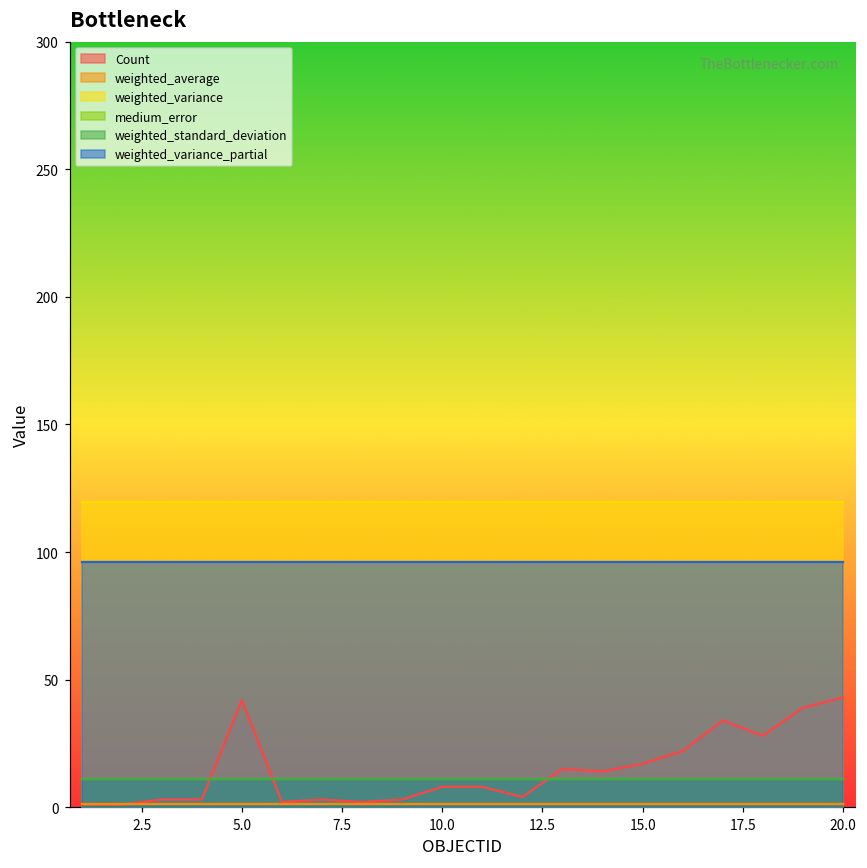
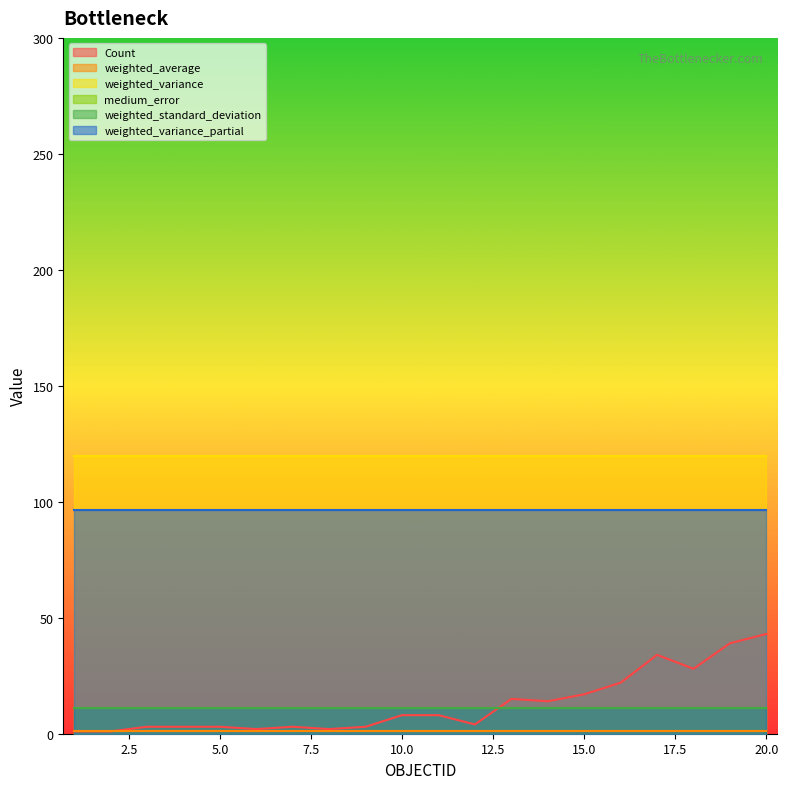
  {
    "Count": {
-     "5.0": 42,
+     "5.0": 3,
      "10.0": 8,
      "15.0": 17,
      "20.0": 43
    },
    "weighted_average": {
      "5.0": 1,
      "10.0": 1,
      "15.0": 1,
      "20.0": 1
    },
    "weighted_variance": {
      "5.0": 120,
      "10.0": 120,
      "15.0": 120,
      "20.0": 120
    },
    "weighted_standard_deviation": {
      "5.0": 11,
      "10.0": 11,
      "15.0": 11,
      "20.0": 11
    },
    "weighted_variance_partial": {
      "5.0": 96,
      "10.0": 96,
      "15.0": 96,
      "20.0": 96
    }
  }
